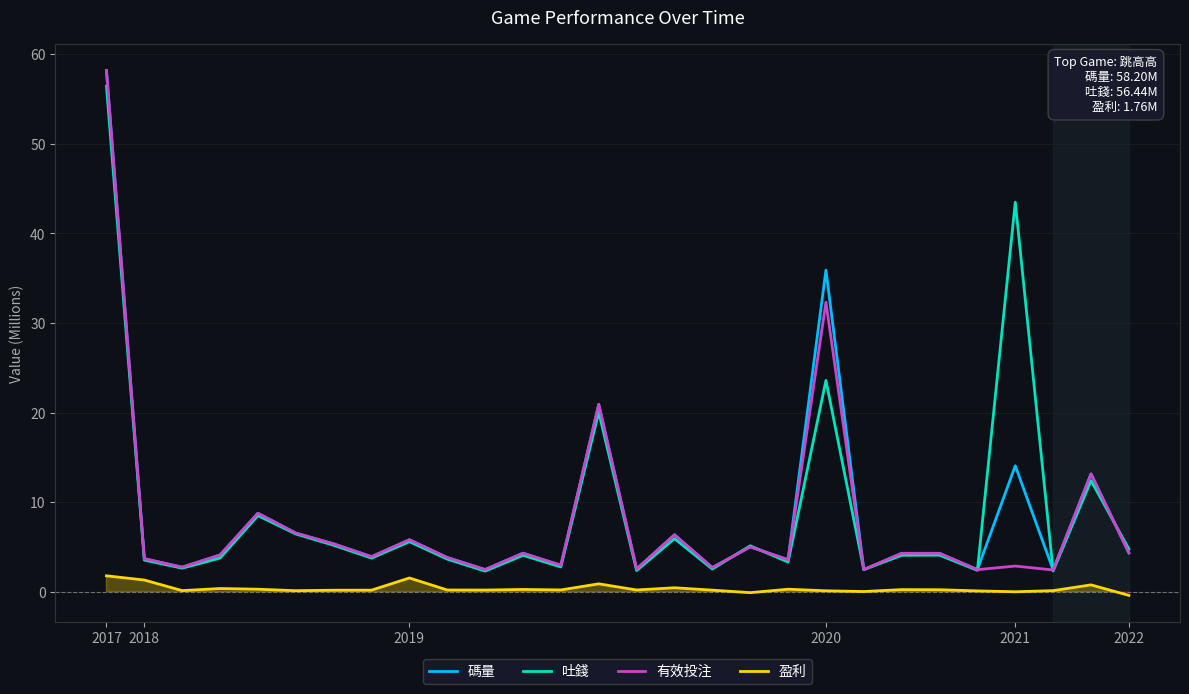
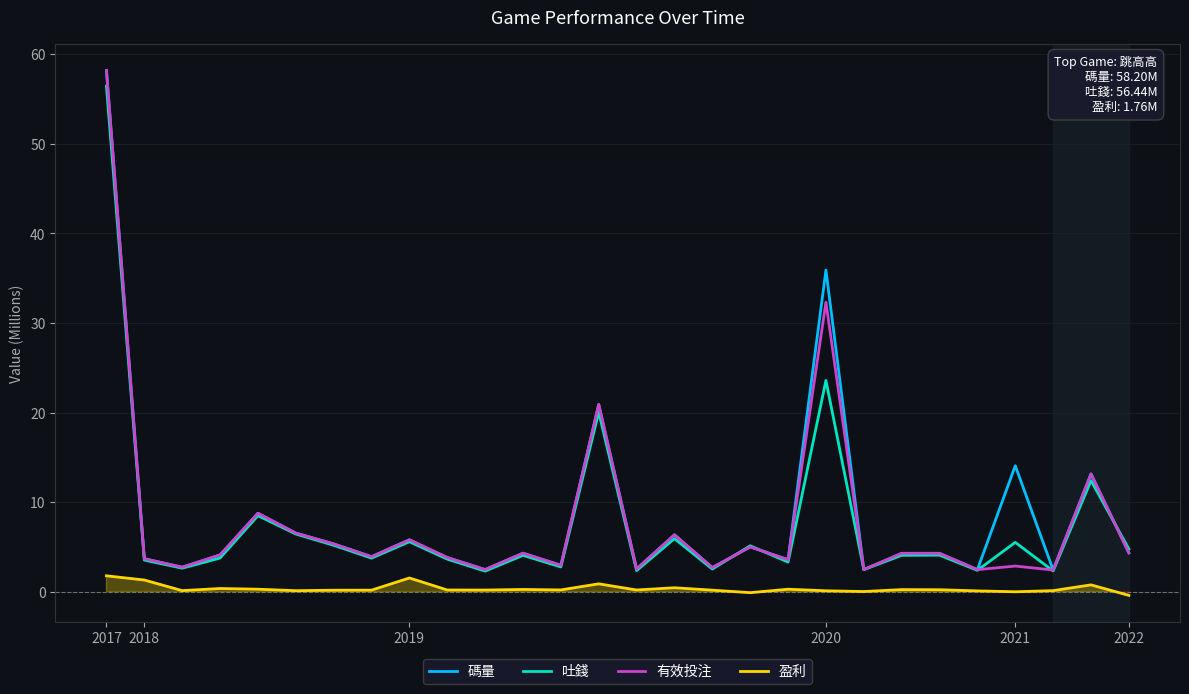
  {
    "碼量": {
      "2020": 36,
      "2021": 14
    },
    "吐錢": {
      "2017": 56,
      "2020": 24,
-     "2021": 43,
+     "2021": 5,
      "2022": 5
    },
    "有效投注": {
      "2020": 32,
      "2021": 3
    },
    "盈利": {
      "2017": 2,
      "2018": 1,
      "2019": 2,
      "2020": 0,
      "2021": 0,
      "2022": 0
    }
  }
